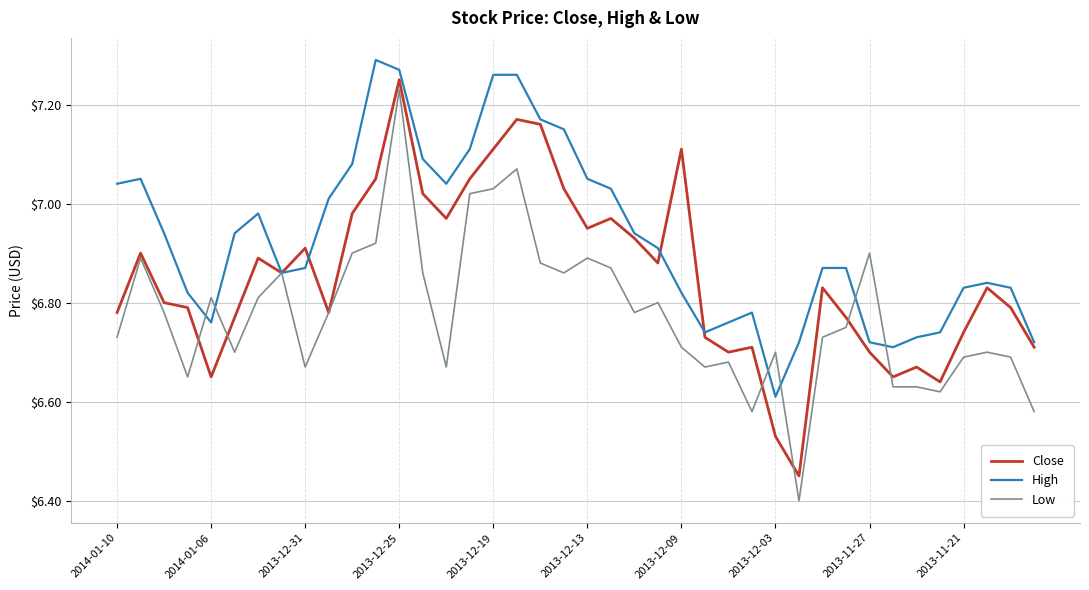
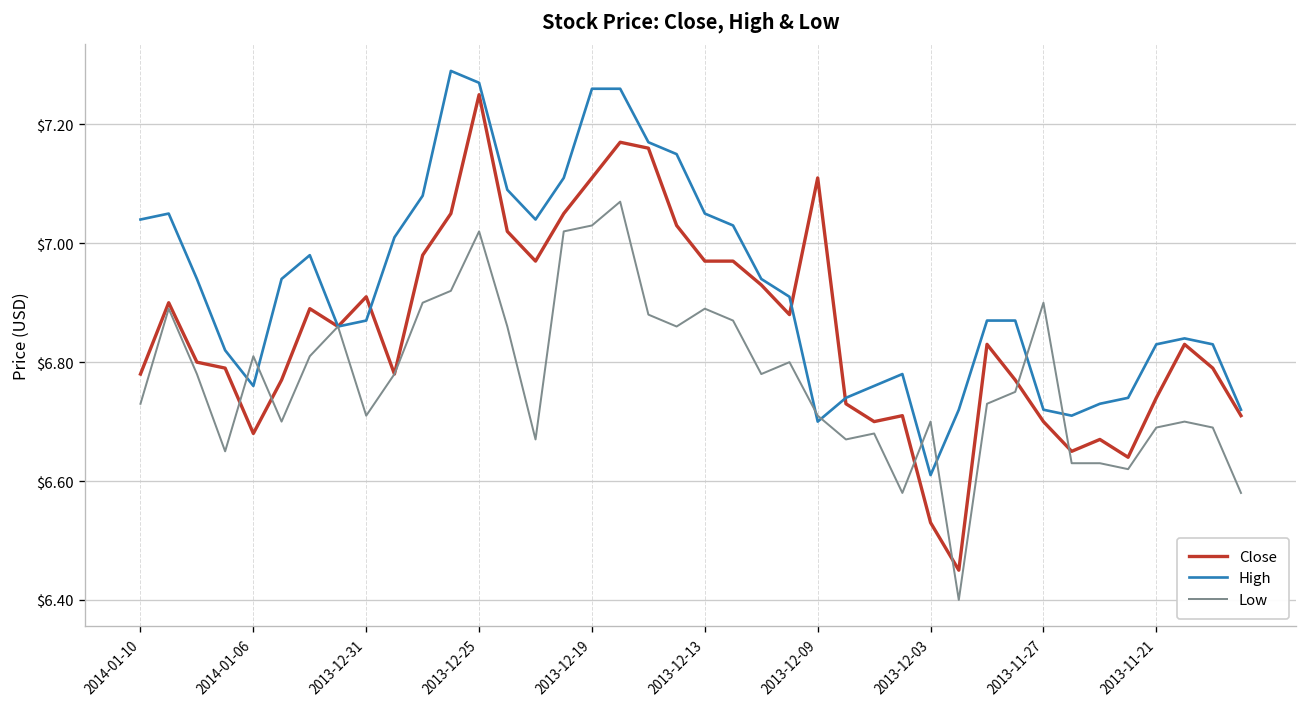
  {
    "Close": {
      "2014-01-10": "$6.78",
-     "2014-01-06": "$6.65",
+     "2014-01-06": "$6.68",
      "2013-12-31": "$6.91",
      "2013-12-25": "$7.25",
      "2013-12-19": "$7.11",
-     "2013-12-13": "$6.95",
+     "2013-12-13": "$6.97",
      "2013-12-09": "$7.11",
      "2013-12-03": "$6.53",
      "2013-11-27": "$6.70",
      "2013-11-21": "$6.74"
    },
    "High": {
      "2014-01-10": "$7.04",
      "2014-01-06": "$6.76",
      "2013-12-31": "$6.87",
      "2013-12-25": "$7.27",
      "2013-12-19": "$7.26",
      "2013-12-13": "$7.05",
-     "2013-12-09": "$6.82",
+     "2013-12-09": "$6.70",
      "2013-12-03": "$6.61",
      "2013-11-27": "$6.72",
      "2013-11-21": "$6.83"
    },
    "Low": {
      "2014-01-10": "$6.73",
      "2014-01-06": "$6.81",
-     "2013-12-31": "$6.67",
-     "2013-12-25": "$7.23",
+     "2013-12-31": "$6.71",
+     "2013-12-25": "$7.02",
      "2013-12-19": "$7.03",
      "2013-12-13": "$6.89",
      "2013-12-09": "$6.71",
      "2013-12-03": "$6.70",
      "2013-11-27": "$6.90",
      "2013-11-21": "$6.69"
    }
  }
